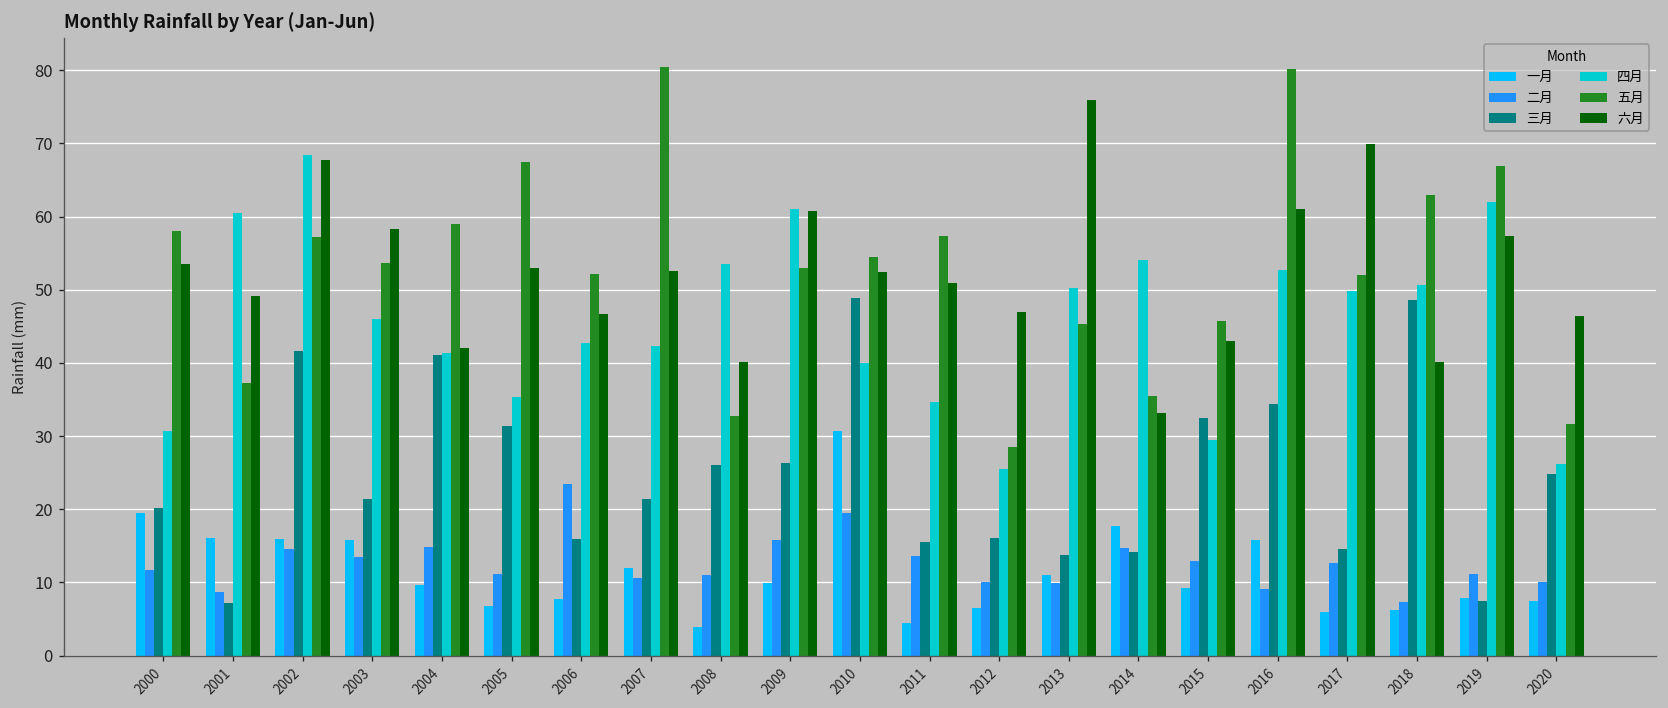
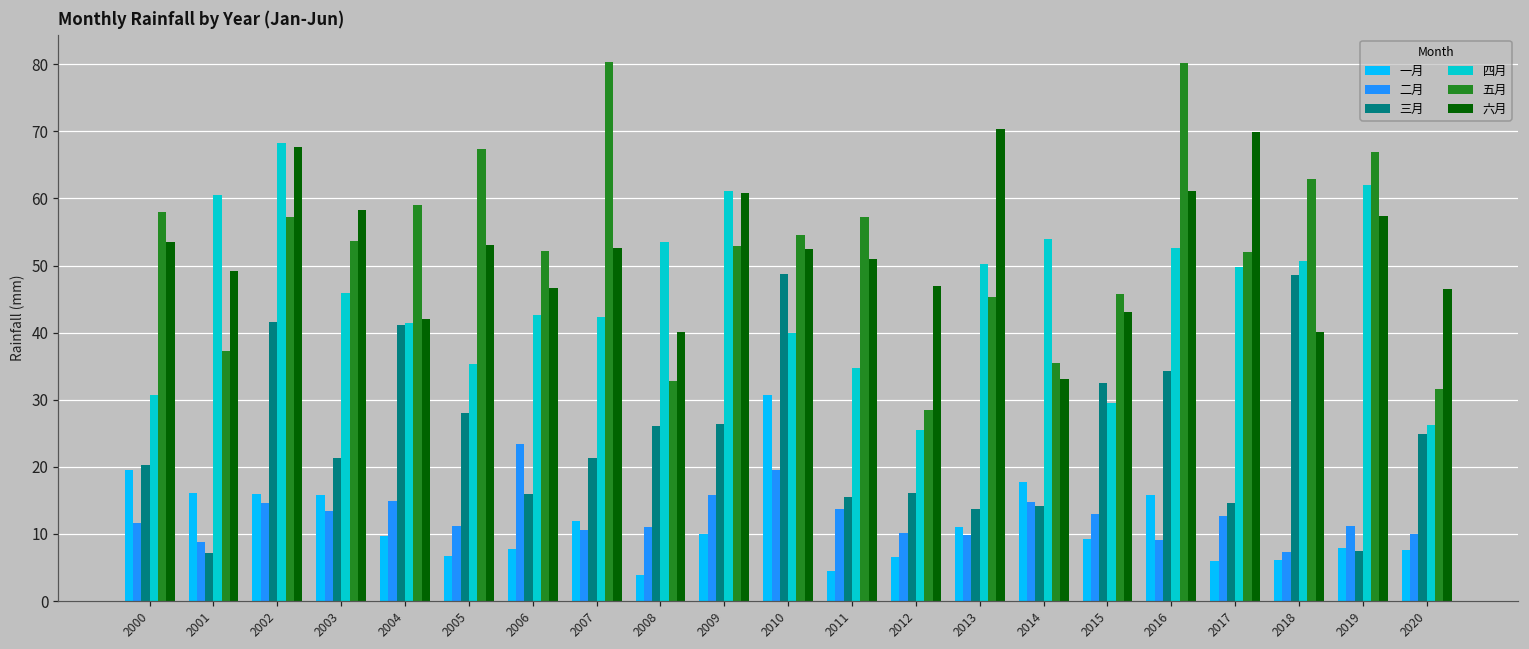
  {
    "三月": {
      "2000": 20,
      "2001": 7,
      "2002": 42,
      "2003": 21,
      "2004": 41,
-     "2005": 31,
+     "2005": 28,
      "2006": 16,
      "2007": 21,
      "2008": 26,
      "2009": 26,
      "2010": 49,
      "2011": 16,
      "2012": 16,
      "2013": 14,
      "2014": 14,
      "2015": 33,
      "2016": 34,
      "2017": 15,
      "2018": 49,
      "2019": 7,
      "2020": 25
    },
    "五月": {
      "2000": 58,
      "2001": 37,
      "2002": 57,
      "2003": 54,
      "2004": 59,
      "2005": 67,
      "2006": 52,
      "2007": 80,
      "2008": 33,
      "2009": 53,
      "2010": 55,
      "2011": 57,
      "2012": 29,
      "2013": 45,
      "2014": 35,
      "2015": 46,
      "2016": 80,
      "2017": 52,
      "2018": 63,
      "2019": 67,
      "2020": 32
    },
    "六月": {
      "2000": 54,
      "2001": 49,
      "2002": 68,
      "2003": 58,
      "2004": 42,
      "2005": 53,
      "2006": 47,
      "2007": 53,
      "2008": 40,
      "2009": 61,
      "2010": 52,
      "2011": 51,
      "2012": 47,
-     "2013": 76,
+     "2013": 70,
      "2014": 33,
      "2015": 43,
      "2016": 61,
      "2017": 70,
      "2018": 40,
      "2019": 57,
      "2020": 46
    }
  }
